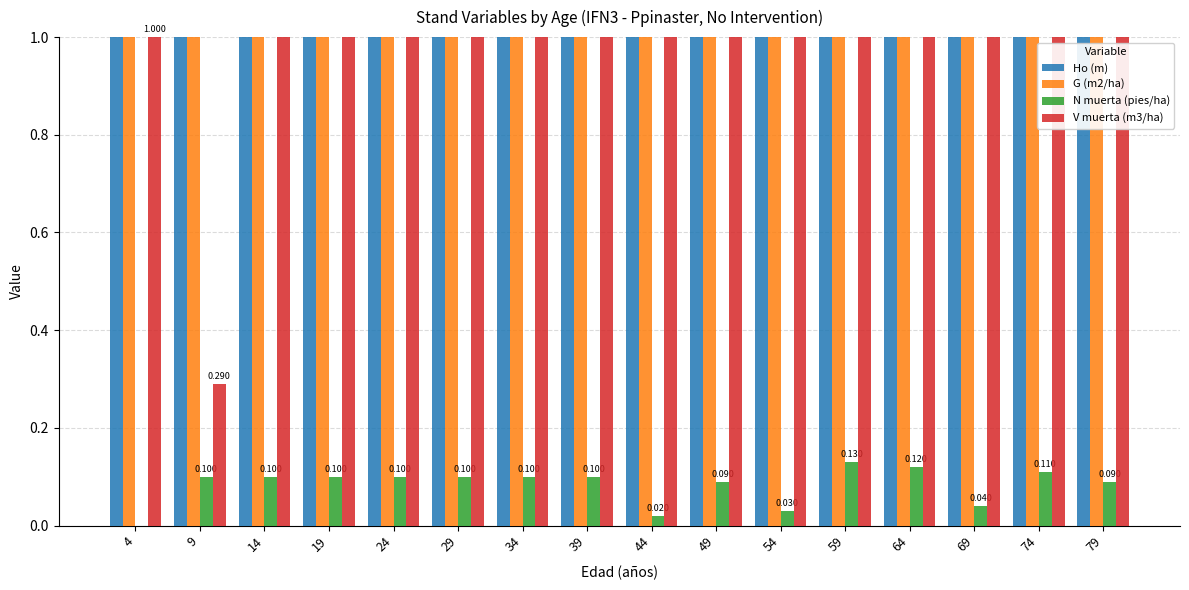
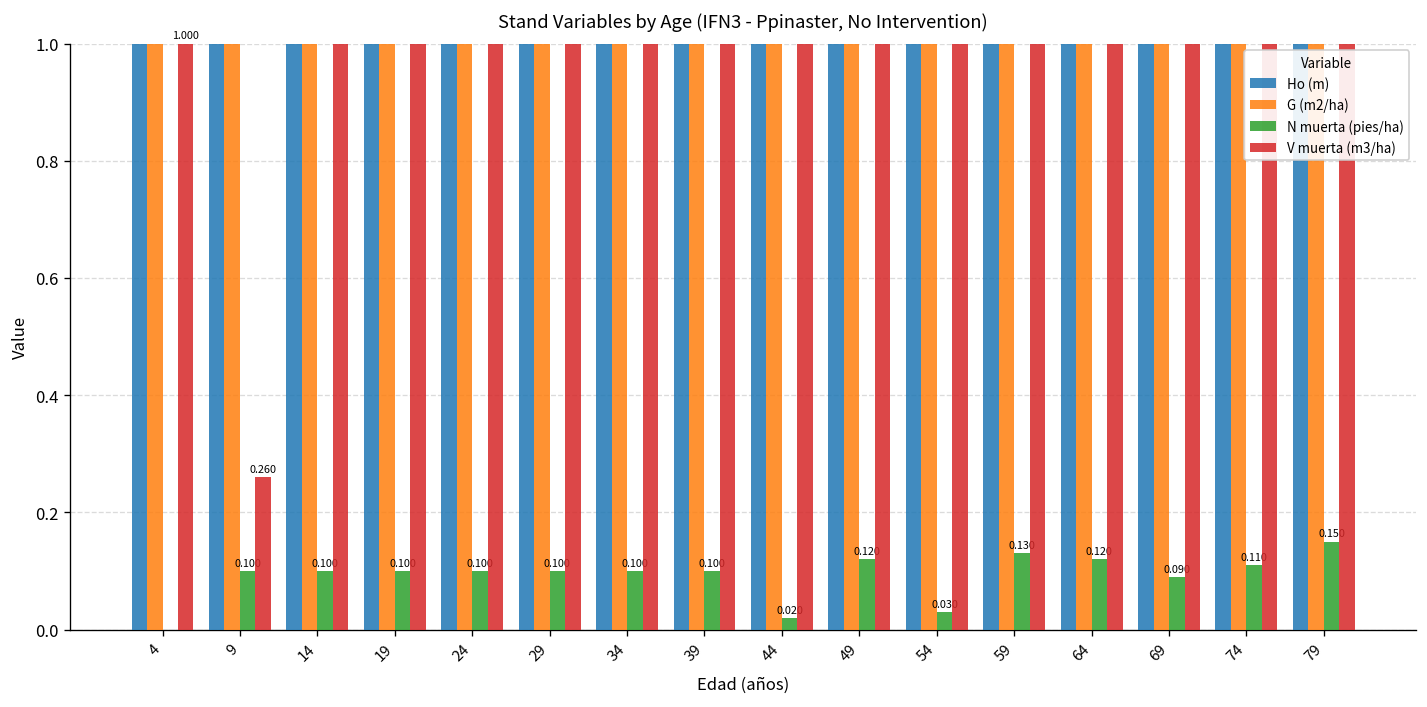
  {
    "N muerta (pies/ha)": {
      "9": 0.100,
      "14": 0.100,
      "19": 0.100,
      "24": 0.100,
      "29": 0.100,
      "34": 0.100,
      "39": 0.100,
      "44": 0.020,
-     "49": 0.090,
+     "49": 0.120,
      "54": 0.030,
      "59": 0.130,
      "64": 0.120,
-     "69": 0.040,
+     "69": 0.090,
      "74": 0.110,
-     "79": 0.090
+     "79": 0.150
    },
    "V muerta (m3/ha)": {
      "4": 1.000,
-     "9": 0.290
+     "9": 0.260
    }
  }
